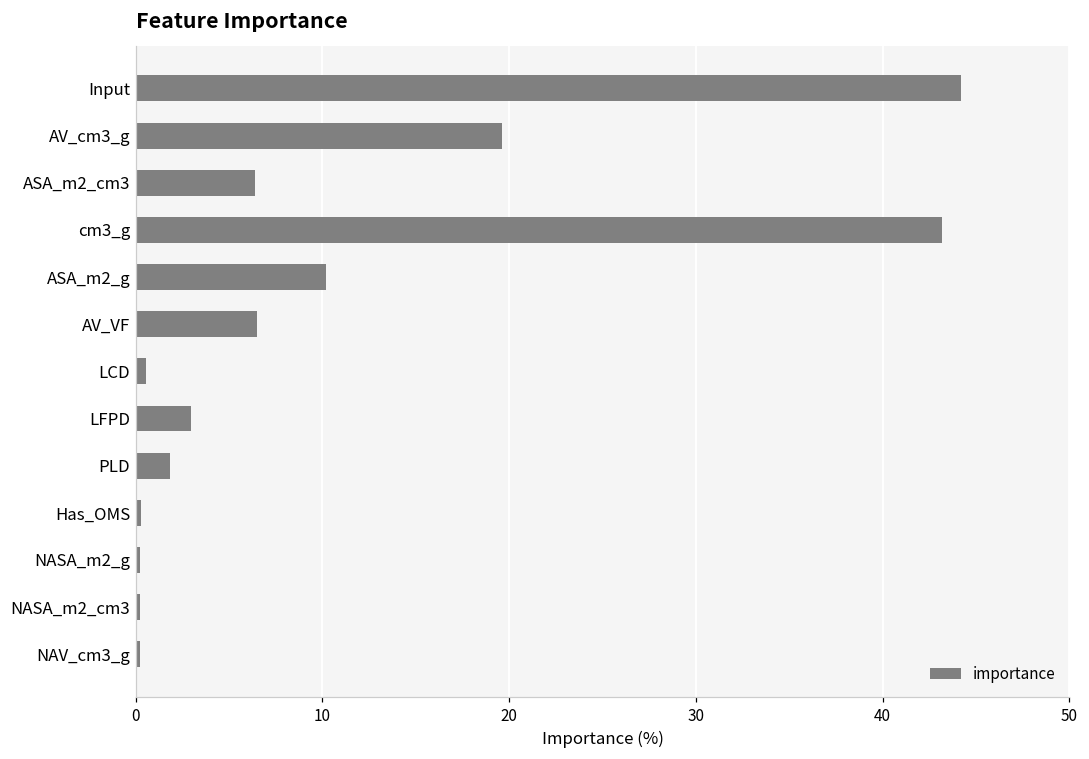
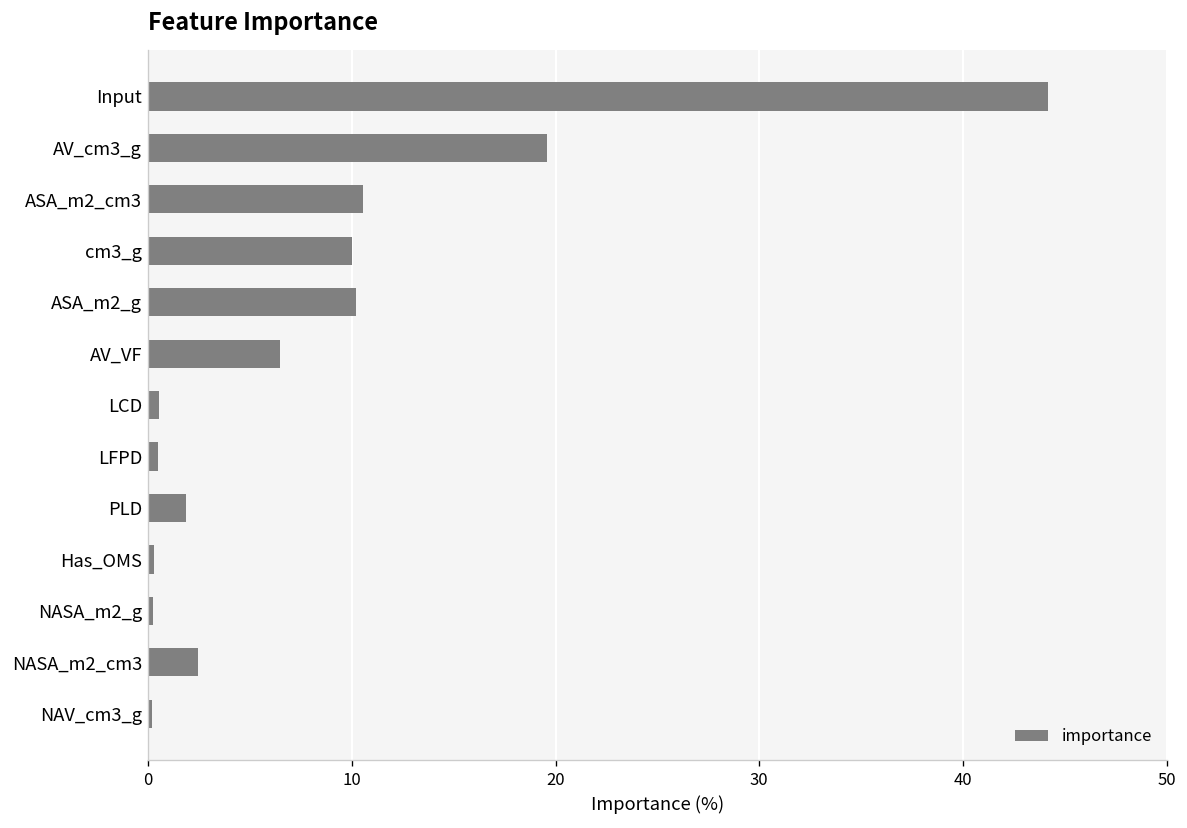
  {
    "Input": 44.2,
    "AV_cm3_g": 19.6,
-   "ASA_m2_cm3": 6.4,
-   "cm3_g": 43.2,
+   "ASA_m2_cm3": 10.6,
+   "cm3_g": 10.0,
    "ASA_m2_g": 10.2,
    "AV_VF": 6.5,
    "LCD": 0.5,
-   "LFPD": 3.0,
+   "LFPD": 0.5,
    "PLD": 1.8,
    "Has_OMS": 0.3,
    "NASA_m2_g": 0.2,
-   "NASA_m2_cm3": 0.2,
+   "NASA_m2_cm3": 2.4,
    "NAV_cm3_g": 0.2
  }
